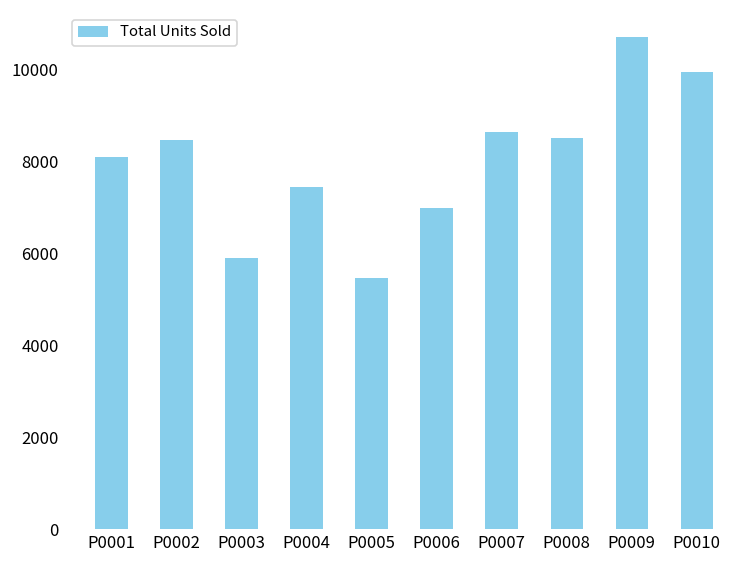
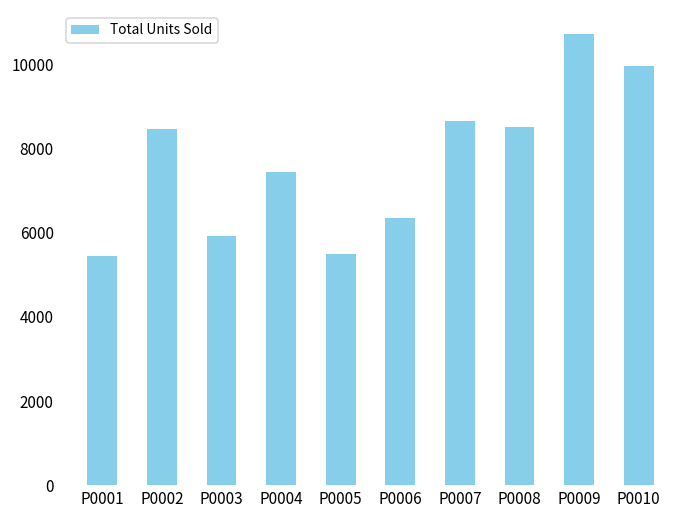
  {
-   "P0001": 8100,
+   "P0001": 5400,
    "P0002": 8500,
    "P0003": 5900,
    "P0004": 7400,
    "P0005": 5500,
-   "P0006": 7000,
+   "P0006": 6300,
    "P0007": 8600,
    "P0008": 8500,
    "P0009": 10700,
    "P0010": 9900
  }
